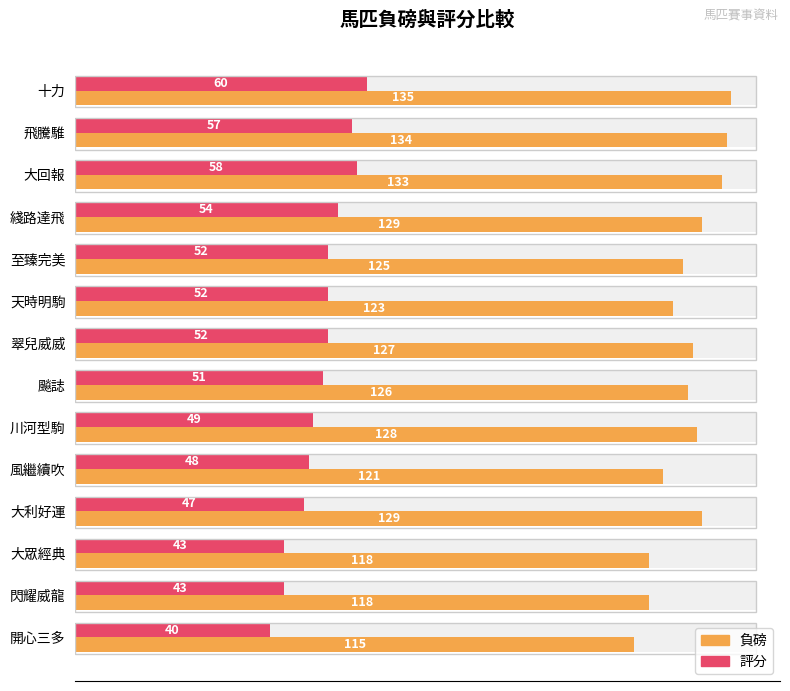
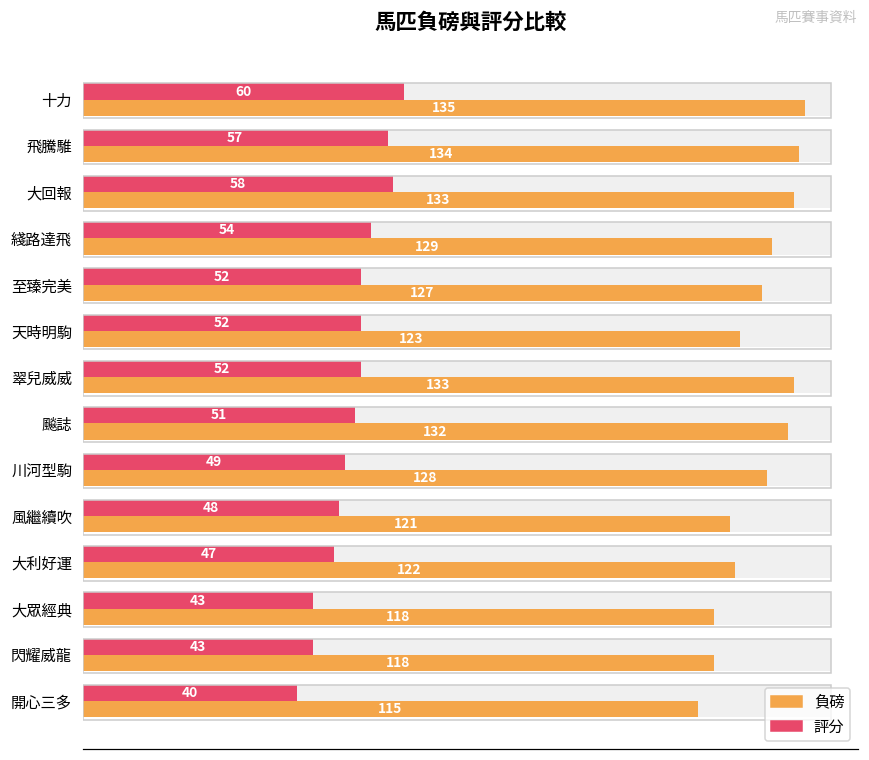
  {
    "負磅": {
-     "至臻完美": 125,
-     "翠兒威威": 127,
-     "飈誌": 126,
-     "大利好運": 129
+     "至臻完美": 127,
+     "翠兒威威": 133,
+     "飈誌": 132,
+     "大利好運": 122
    }
  }
